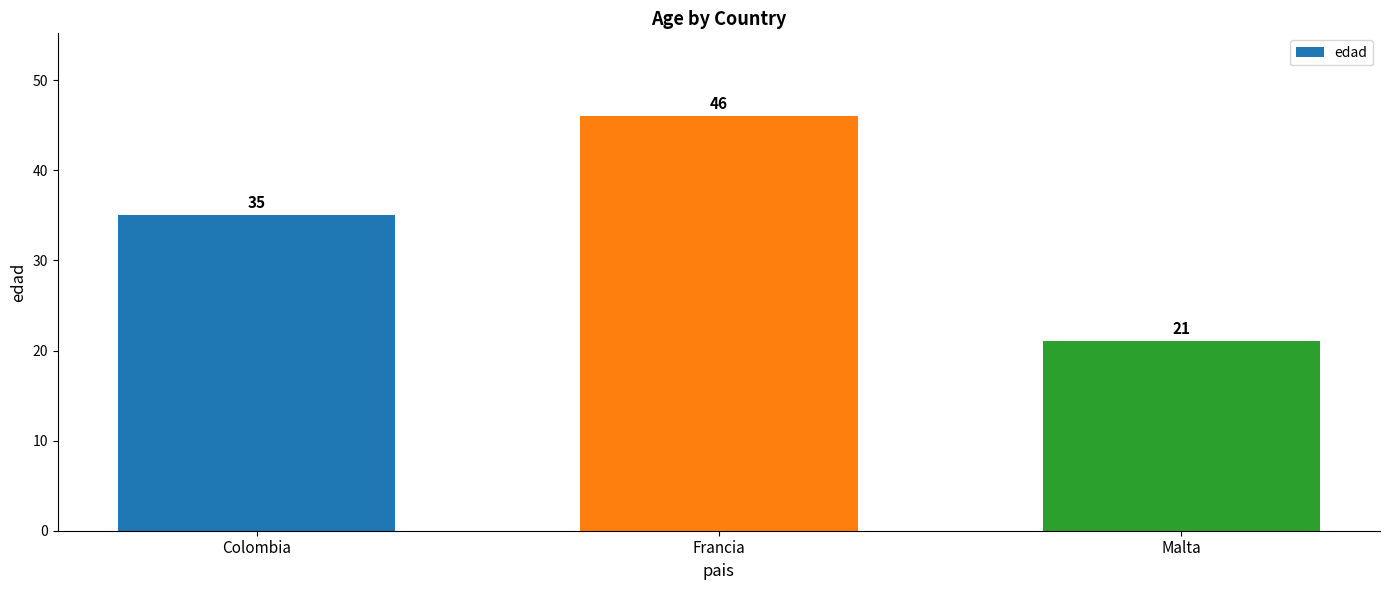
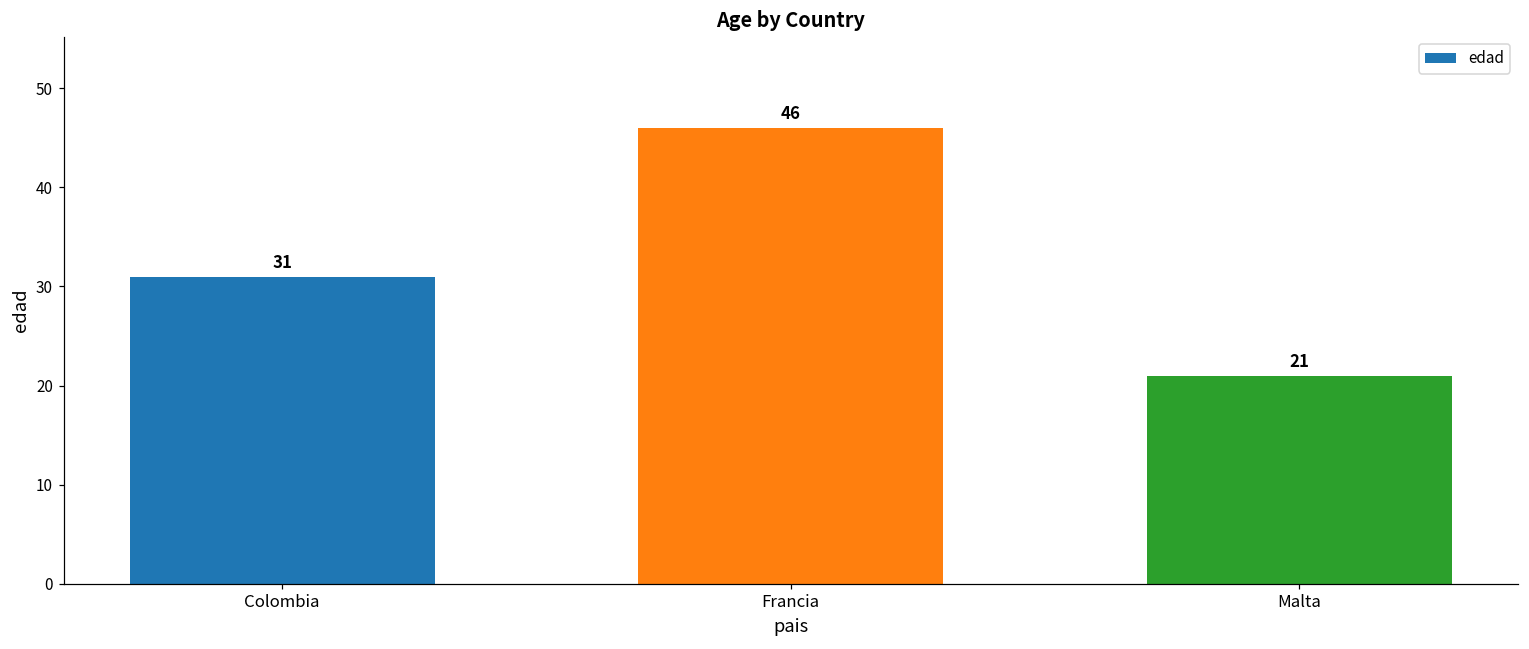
  {
-   "Colombia": 35,
+   "Colombia": 31,
    "Francia": 46,
    "Malta": 21
  }
